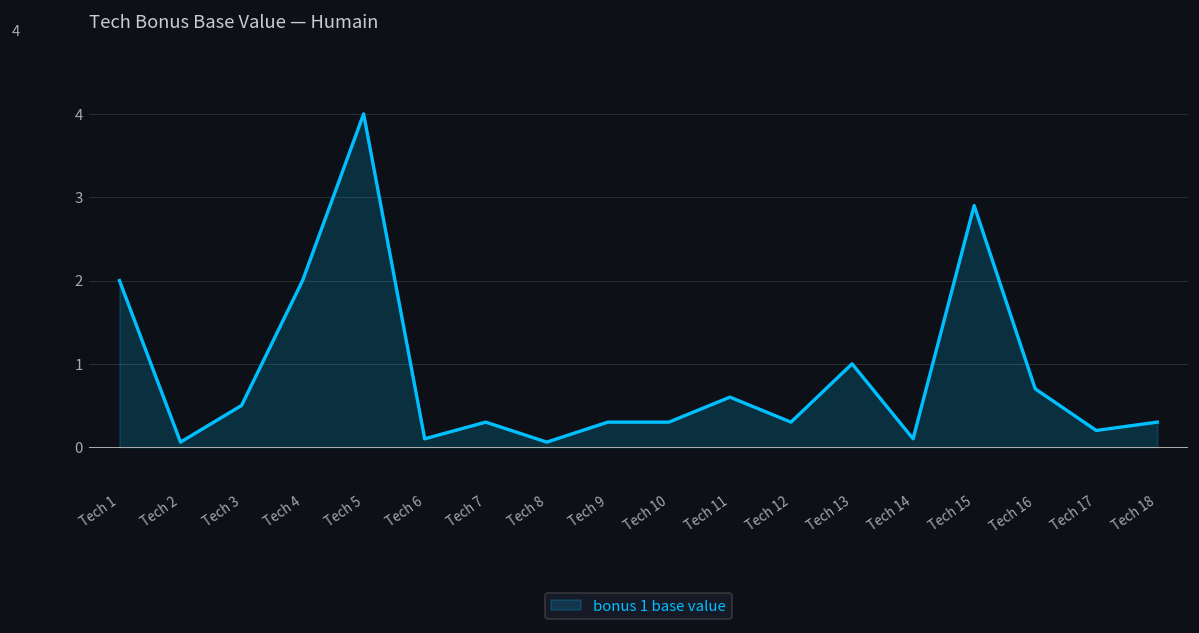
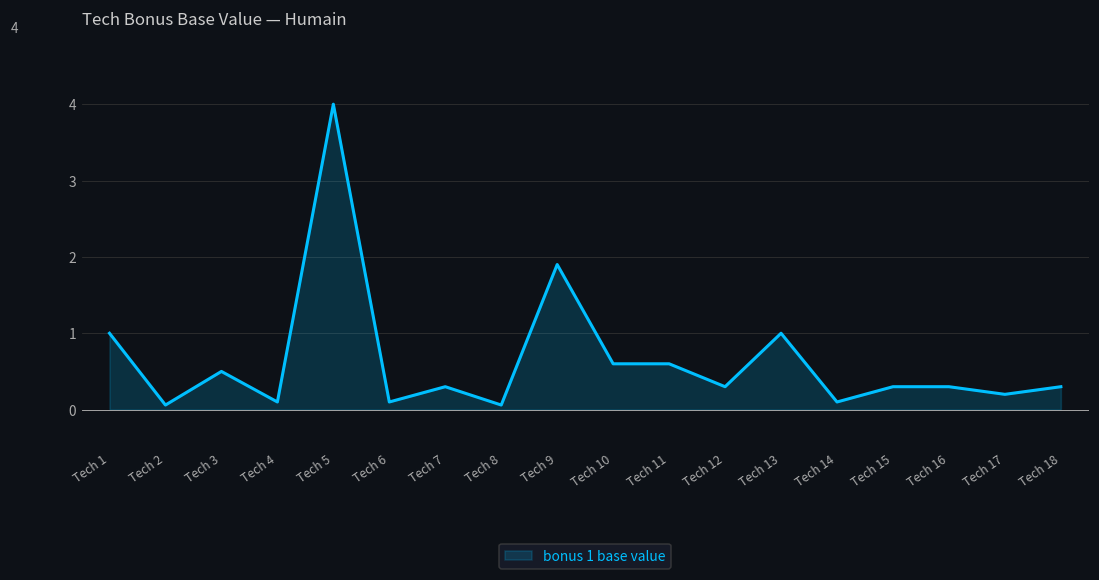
  {
-   "Tech 1": 2,
+   "Tech 1": 1,
    "Tech 2": 0.1,
    "Tech 3": 0.5,
-   "Tech 4": 2.0,
+   "Tech 4": 0.1,
    "Tech 5": 4.0,
    "Tech 6": 0.1,
    "Tech 7": 0.3,
    "Tech 8": 0.1,
-   "Tech 9": 0.3,
-   "Tech 10": 0.3,
+   "Tech 9": 1.9,
+   "Tech 10": 0.6,
    "Tech 11": 0.6,
    "Tech 12": 0.3,
    "Tech 13": 1.0,
    "Tech 14": 0.1,
-   "Tech 15": 2.9,
-   "Tech 16": 0.7,
+   "Tech 15": 0.3,
+   "Tech 16": 0.3,
    "Tech 17": 0.2,
    "Tech 18": 0.3
  }
